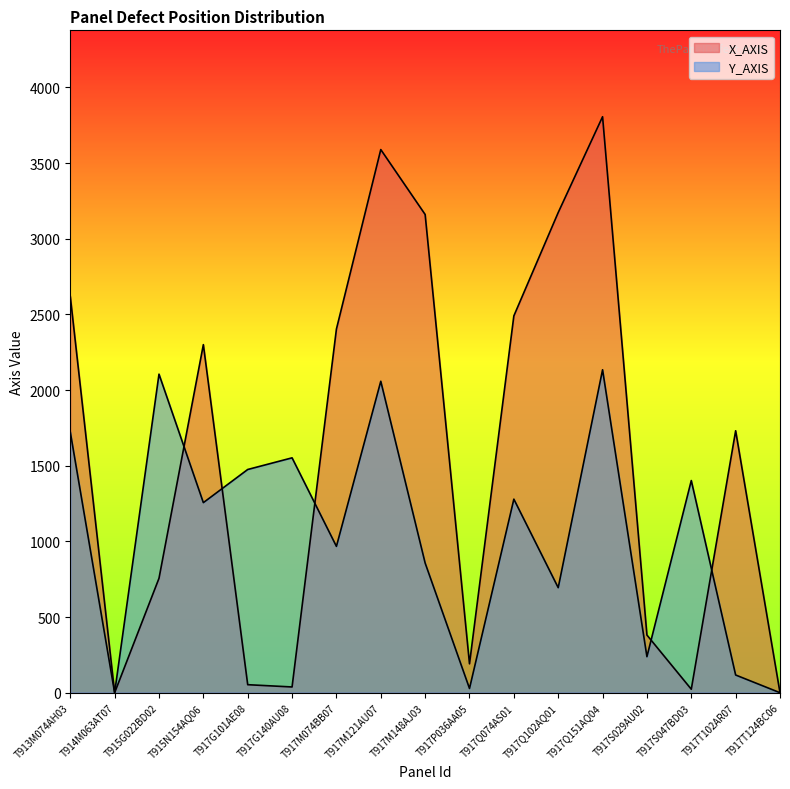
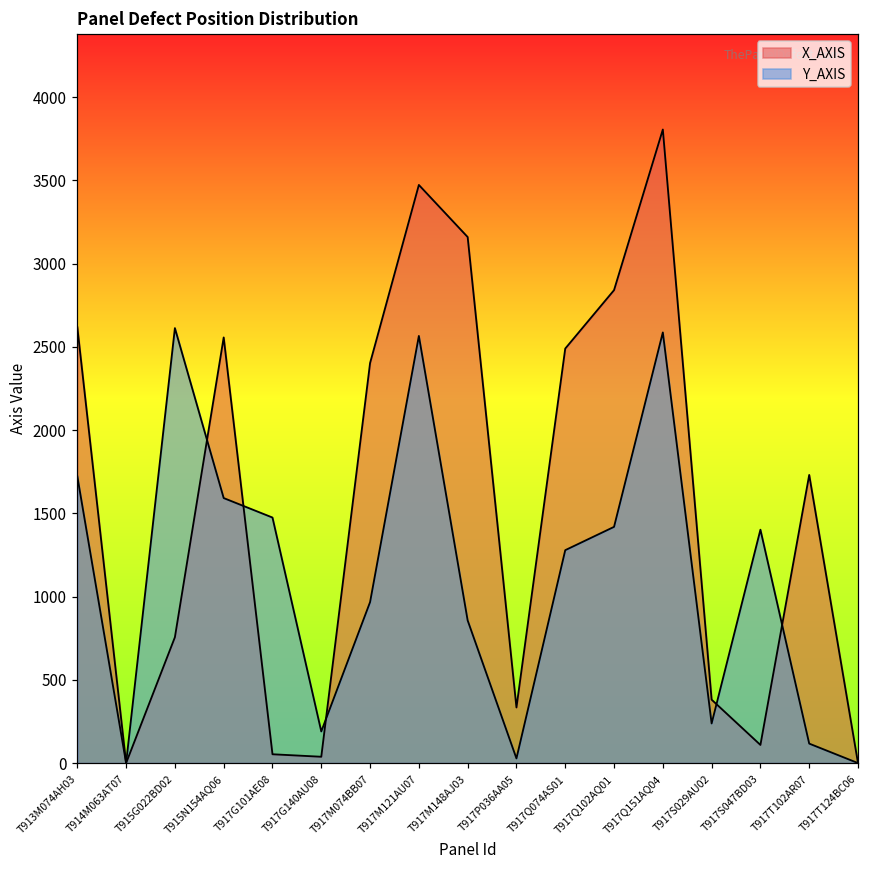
  {
    "X_AXIS": {
      "T913M074AH03": 2620,
      "T915G022BD02": 760,
-     "T915N154AQ06": 2300,
+     "T915N154AQ06": 2560,
      "T917G101AE08": 50,
      "T917G140AU08": 40,
      "T917M074BB07": 2400,
-     "T917M121AU07": 3590,
+     "T917M121AU07": 3470,
      "T917M148AJ03": 3160,
-     "T917P036AA05": 190,
+     "T917P036AA05": 330,
      "T917Q074AS01": 2490,
-     "T917Q102AQ01": 3170,
+     "T917Q102AQ01": 2840,
      "T917Q151AQ04": 3810,
      "T917S029AU02": 380,
-     "T917S047BD03": 20,
+     "T917S047BD03": 110,
      "T917T102AR07": 1730
    },
    "Y_AXIS": {
      "T913M074AH03": 1720,
-     "T915G022BD02": 2110,
-     "T915N154AQ06": 1260,
+     "T915G022BD02": 2610,
+     "T915N154AQ06": 1590,
      "T917G101AE08": 1480,
-     "T917G140AU08": 1550,
+     "T917G140AU08": 190,
      "T917M074BB07": 970,
-     "T917M121AU07": 2060,
+     "T917M121AU07": 2570,
      "T917M148AJ03": 860,
      "T917P036AA05": 30,
      "T917Q074AS01": 1280,
-     "T917Q102AQ01": 690,
-     "T917Q151AQ04": 2130,
+     "T917Q102AQ01": 1420,
+     "T917Q151AQ04": 2590,
      "T917S029AU02": 240,
      "T917S047BD03": 1400,
      "T917T102AR07": 120
    }
  }
